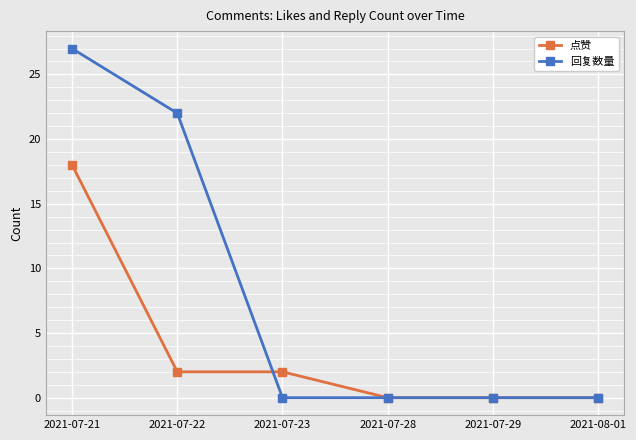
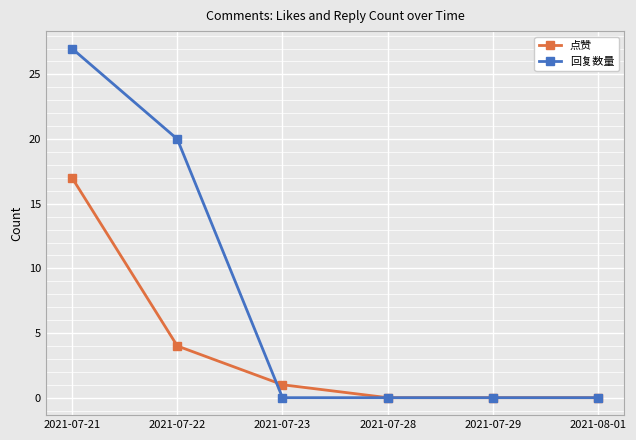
  {
    "点赞": {
-     "2021-07-21": 18,
-     "2021-07-22": 2,
-     "2021-07-23": 2
+     "2021-07-21": 17,
+     "2021-07-22": 4,
+     "2021-07-23": 1
    },
    "回复数量": {
      "2021-07-21": 27,
-     "2021-07-22": 22,
+     "2021-07-22": 20,
      "2021-07-23": 0
    }
  }
